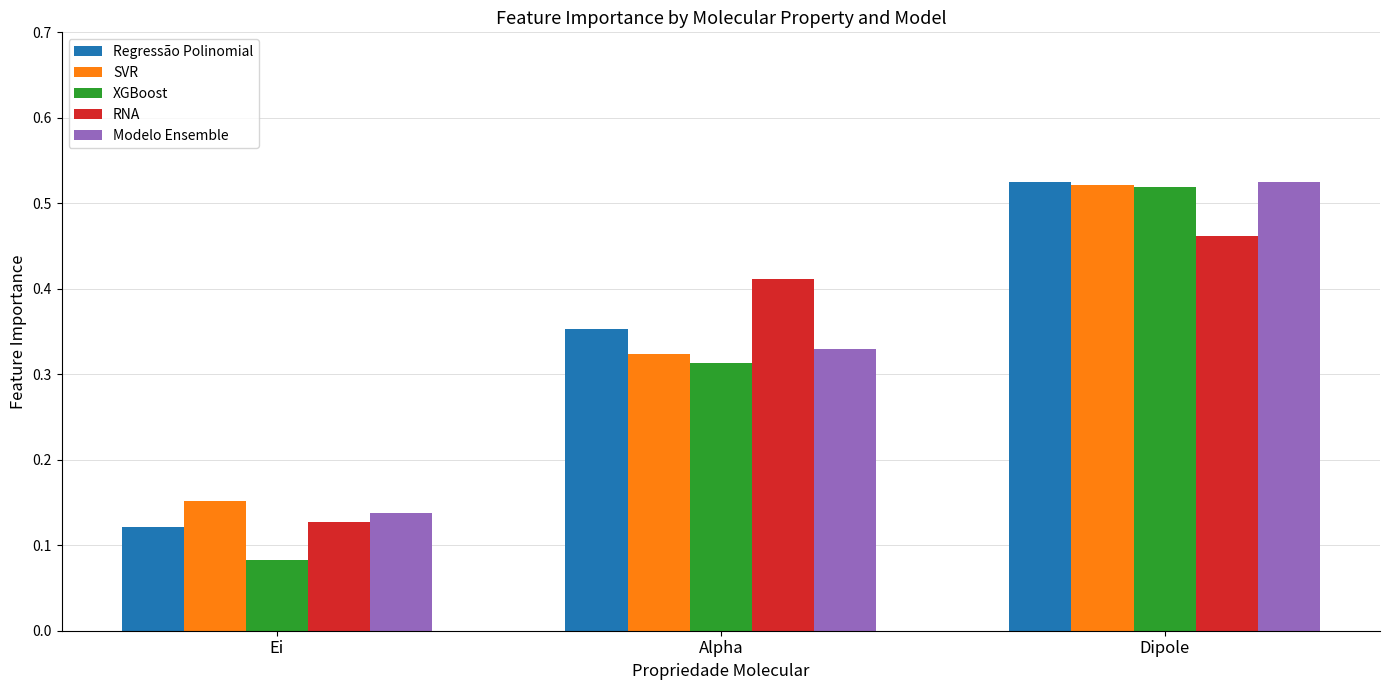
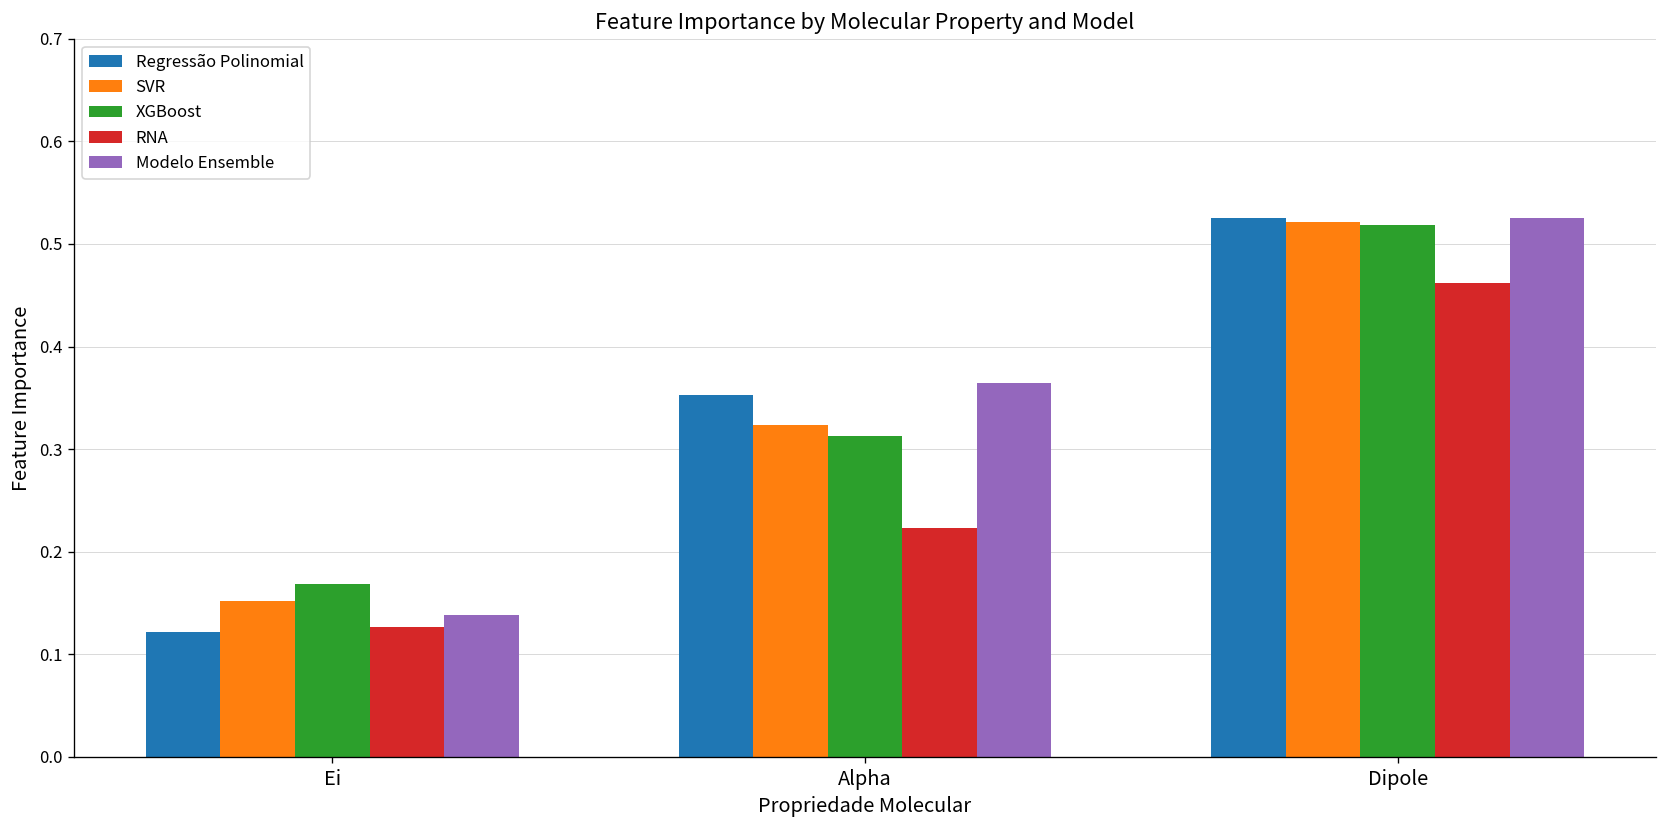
  {
    "Regressão Polinomial": {
      "Ei": 0.12,
      "Alpha": 0.35,
      "Dipole": 0.53
    },
    "SVR": {
      "Ei": 0.15,
      "Alpha": 0.32,
      "Dipole": 0.52
    },
    "XGBoost": {
-     "Ei": 0.08,
+     "Ei": 0.17,
      "Alpha": 0.31,
      "Dipole": 0.52
    },
    "RNA": {
      "Ei": 0.13,
-     "Alpha": 0.41,
+     "Alpha": 0.22,
      "Dipole": 0.46
    },
    "Modelo Ensemble": {
      "Ei": 0.14,
-     "Alpha": 0.33,
+     "Alpha": 0.36,
      "Dipole": 0.53
    }
  }
